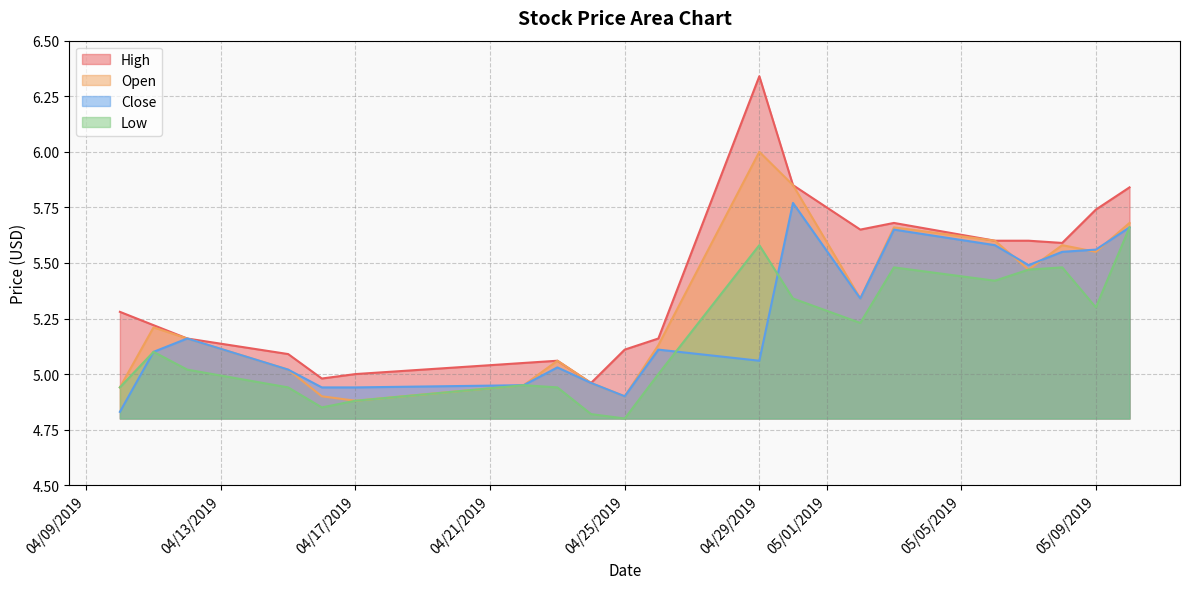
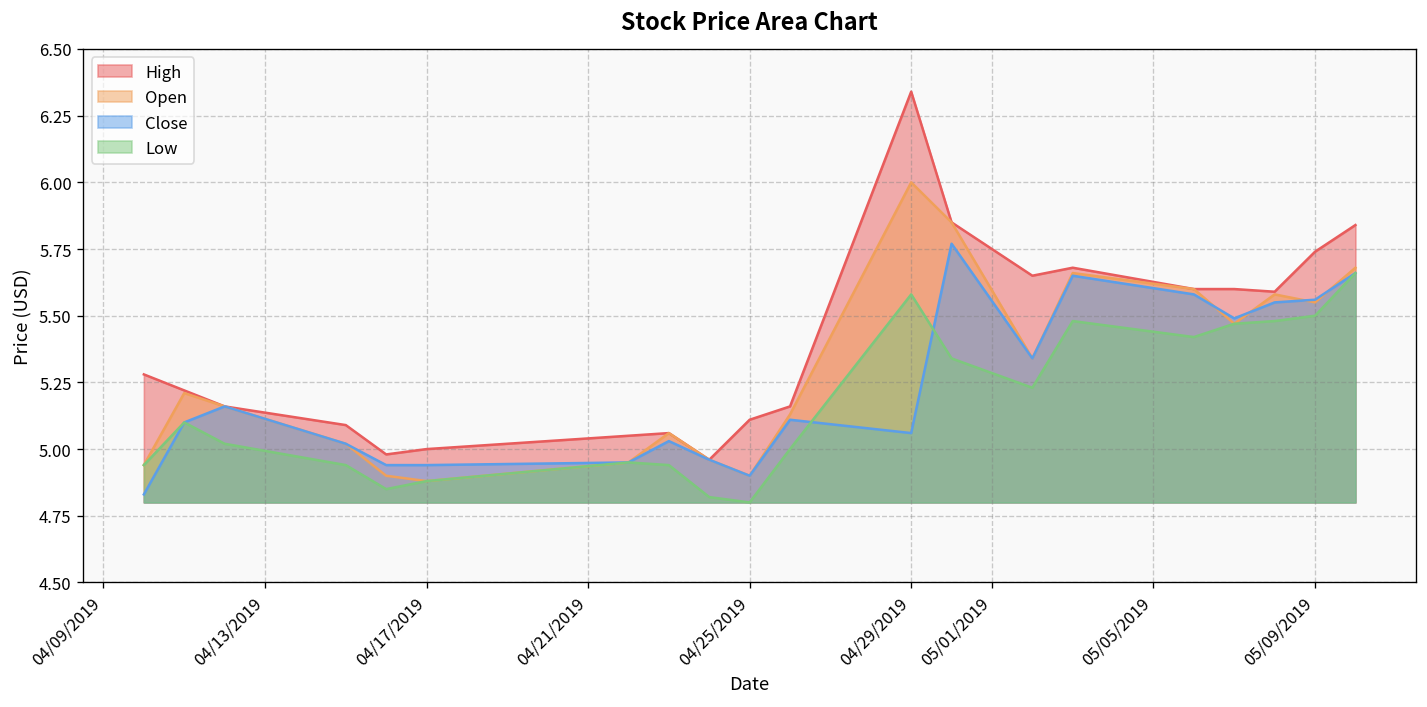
  {
    "Close": {
      "04/17/2019": 4.94,
      "04/29/2019": 5.06
    },
    "Low": {
      "04/25/2019": 4.8,
      "04/29/2019": 5.58,
-     "05/09/2019": 5.3
+     "05/09/2019": 5.5
    }
  }
